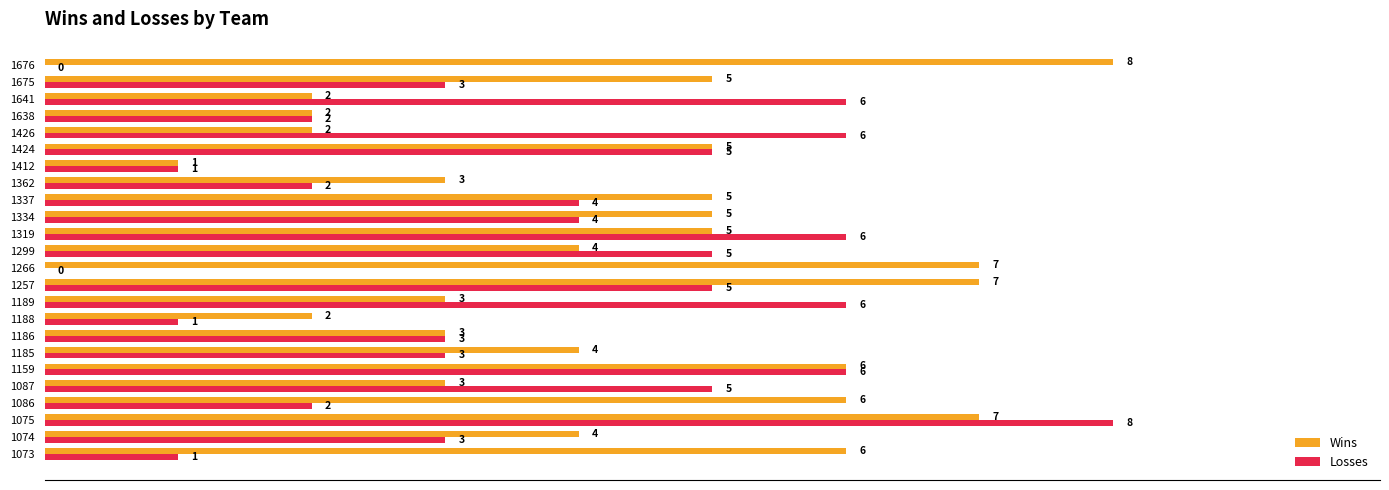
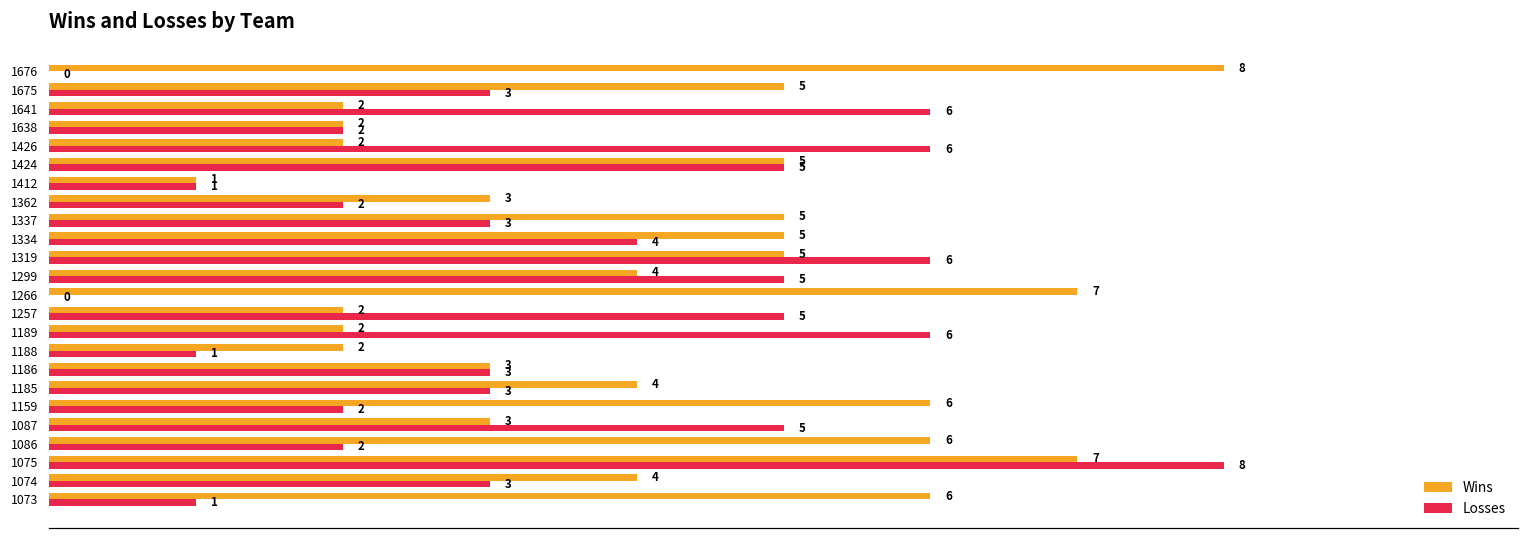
  {
    "Wins": {
      "1676": 8,
      "1675": 5,
      "1641": 2,
      "1426": 2,
      "1362": 3,
      "1337": 5,
      "1334": 5,
      "1319": 5,
      "1299": 4,
      "1266": 7,
-     "1257": 7,
-     "1189": 3,
+     "1257": 2,
+     "1189": 2,
      "1188": 2,
      "1185": 4,
      "1087": 3,
      "1086": 6,
      "1075": 7,
      "1074": 4,
      "1073": 6
    },
    "Losses": {
      "1676": 0,
      "1675": 3,
      "1641": 6,
      "1426": 6,
      "1362": 2,
-     "1337": 4,
+     "1337": 3,
      "1334": 4,
      "1319": 6,
      "1299": 5,
      "1266": 0,
      "1257": 5,
      "1189": 6,
      "1188": 1,
      "1185": 3,
-     "1159": 6,
+     "1159": 2,
      "1087": 5,
      "1086": 2,
      "1075": 8,
      "1074": 3,
      "1073": 1
    }
  }
